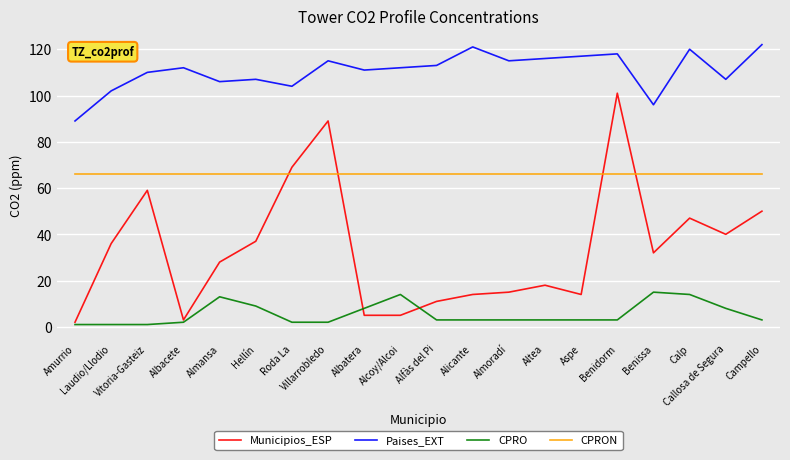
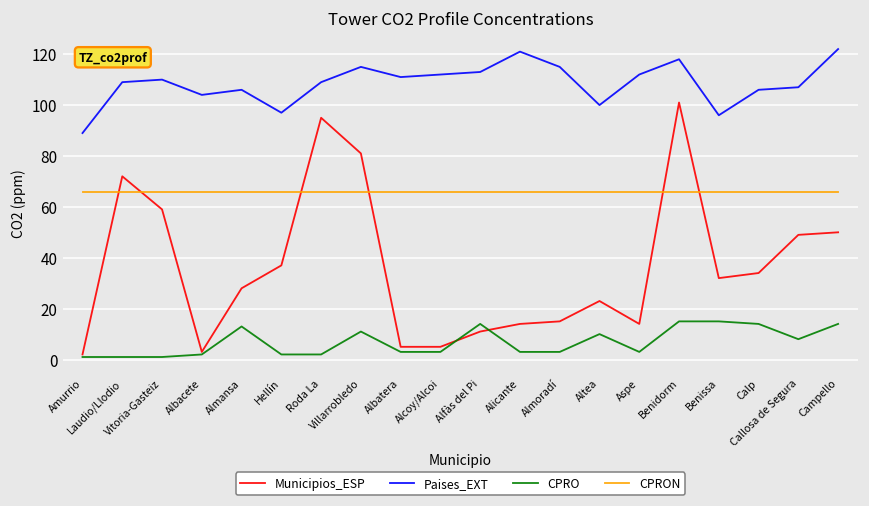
  {
    "Municipios_ESP": {
-     "Laudio/Llodio": 36,
+     "Laudio/Llodio": 72,
      "Vitoria-Gasteiz": 59,
      "Almansa": 28,
      "Hellín": 37,
-     "Roda La": 69,
-     "Villarrobledo": 89,
+     "Roda La": 95,
+     "Villarrobledo": 81,
      "Albatera": 5,
      "Alcoy/Alcoi": 5,
      "Alfàs del Pi": 11,
      "Alicante": 14,
      "Almoradí": 15,
-     "Altea": 18,
+     "Altea": 23,
      "Aspe": 14,
      "Benidorm": 101,
      "Benissa": 32,
-     "Calp": 47,
-     "Callosa de Segura": 40,
+     "Calp": 34,
+     "Callosa de Segura": 49,
      "Campello": 50
    },
    "Paises_EXT": {
      "Amurrio": 89,
-     "Laudio/Llodio": 102,
+     "Laudio/Llodio": 109,
      "Vitoria-Gasteiz": 110,
-     "Albacete": 112,
+     "Albacete": 104,
      "Almansa": 106,
-     "Hellín": 107,
-     "Roda La": 104,
+     "Hellín": 97,
+     "Roda La": 109,
      "Villarrobledo": 115,
      "Albatera": 111,
      "Alcoy/Alcoi": 112,
      "Alfàs del Pi": 113,
      "Alicante": 121,
      "Almoradí": 115,
-     "Altea": 116,
-     "Aspe": 117,
+     "Altea": 100,
+     "Aspe": 112,
      "Benidorm": 118,
      "Benissa": 96,
-     "Calp": 120,
+     "Calp": 106,
      "Callosa de Segura": 107,
      "Campello": 122
    },
    "CPRO": {
      "Laudio/Llodio": 1,
      "Vitoria-Gasteiz": 1,
      "Almansa": 13,
-     "Hellín": 9,
+     "Hellín": 2,
      "Roda La": 2,
-     "Villarrobledo": 2,
-     "Albatera": 8,
-     "Alcoy/Alcoi": 14,
-     "Alfàs del Pi": 3,
+     "Villarrobledo": 11,
+     "Albatera": 3,
+     "Alcoy/Alcoi": 3,
+     "Alfàs del Pi": 14,
      "Alicante": 3,
      "Almoradí": 3,
-     "Altea": 3,
+     "Altea": 10,
      "Aspe": 3,
-     "Benidorm": 3,
+     "Benidorm": 15,
      "Benissa": 15,
      "Calp": 14,
      "Callosa de Segura": 8,
-     "Campello": 3
+     "Campello": 14
    },
    "CPRON": {
      "Amurrio": 66,
      "Laudio/Llodio": 66,
      "Vitoria-Gasteiz": 66,
      "Albacete": 66,
      "Almansa": 66,
      "Hellín": 66,
      "Roda La": 66,
      "Villarrobledo": 66,
      "Albatera": 66,
      "Alcoy/Alcoi": 66,
      "Alfàs del Pi": 66,
      "Alicante": 66,
      "Almoradí": 66,
      "Altea": 66,
      "Aspe": 66,
      "Benidorm": 66,
      "Benissa": 66,
      "Calp": 66,
      "Callosa de Segura": 66,
      "Campello": 66
    }
  }
